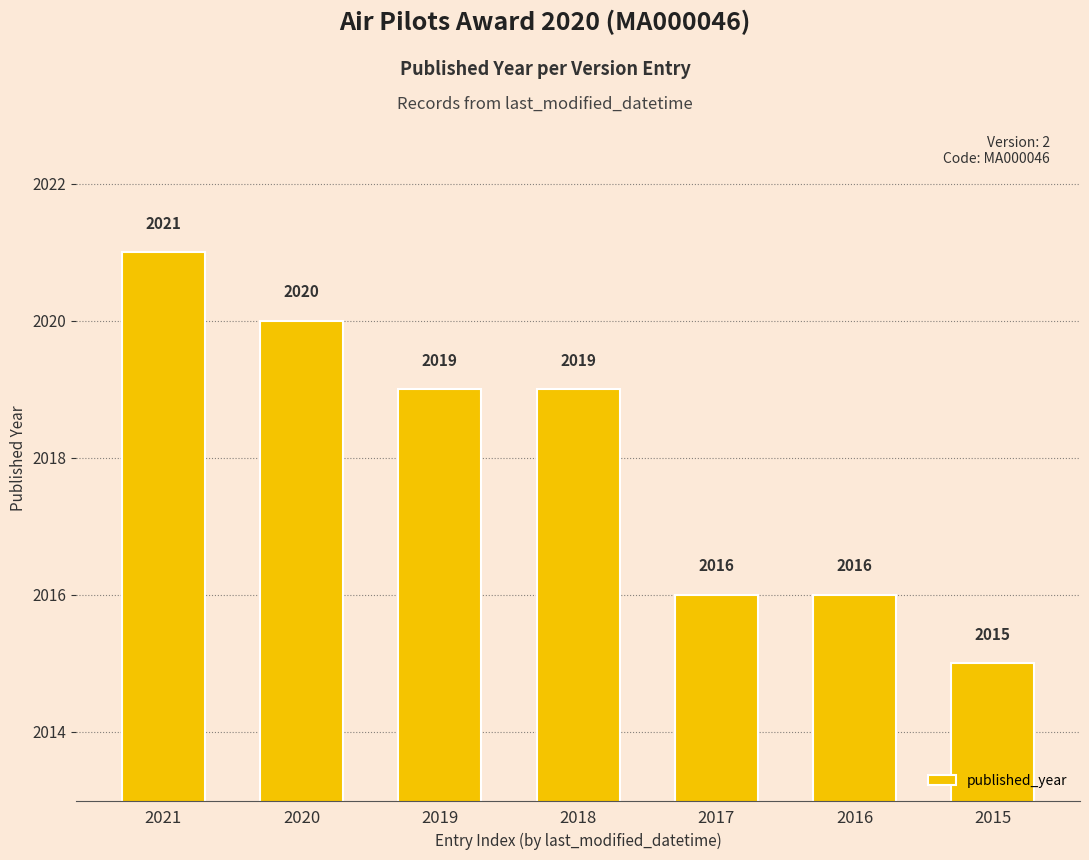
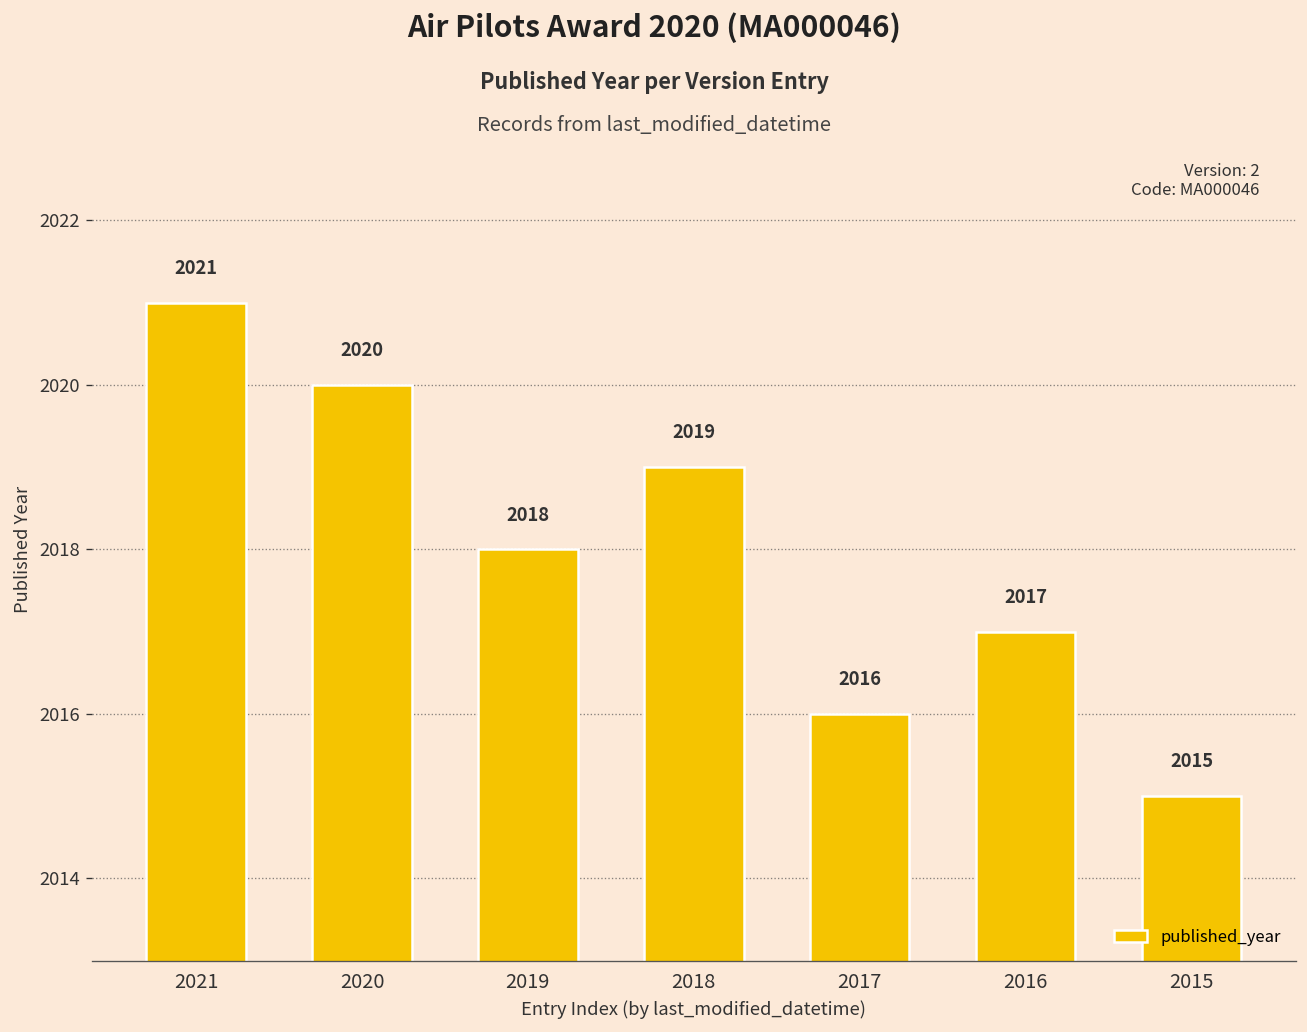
  {
    "2021": 2021,
    "2020": 2020,
-   "2019": 2019,
+   "2019": 2018,
    "2018": 2019,
    "2017": 2016,
-   "2016": 2016,
+   "2016": 2017,
    "2015": 2015
  }
